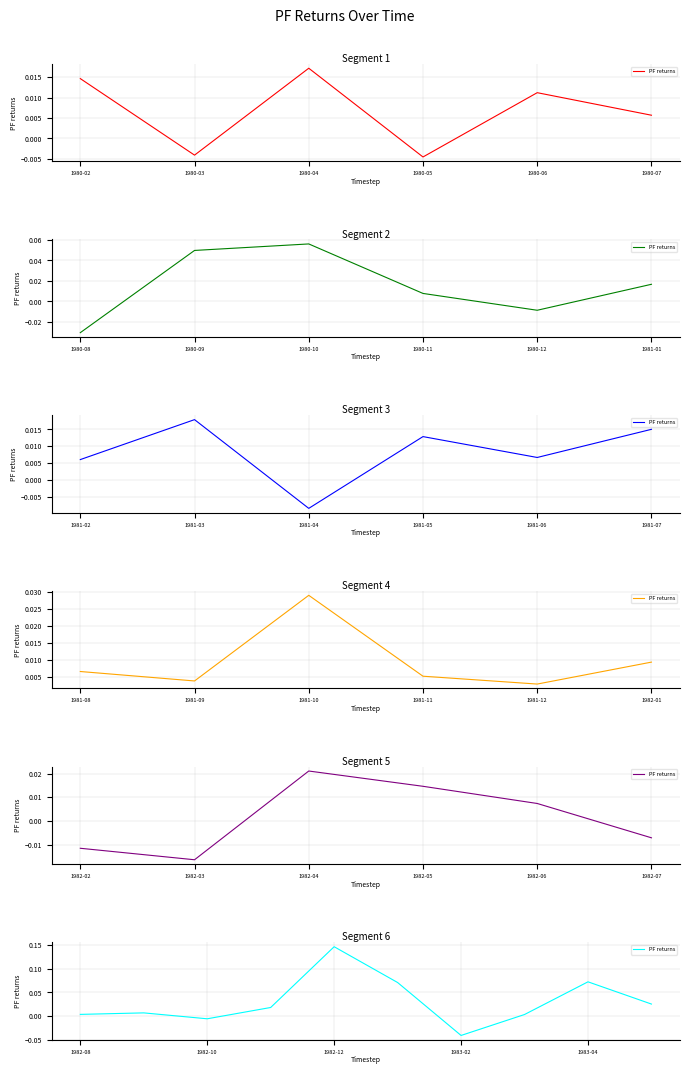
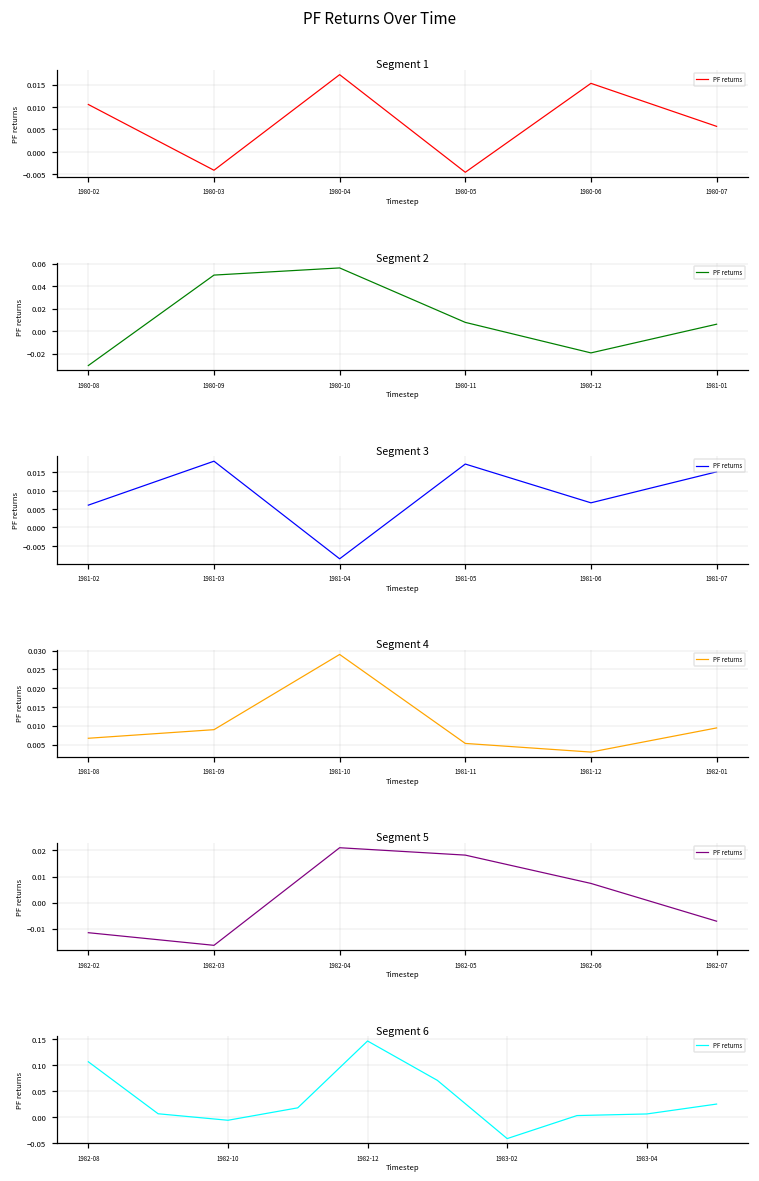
  {
    "Segment 1": {
-     "1980-02": 0.015,
+     "1980-02": 0.011,
      "1980-03": -0.004,
      "1980-04": 0.017,
      "1980-05": -0.005,
-     "1980-06": 0.011,
+     "1980-06": 0.015,
      "1980-07": 0.006
    },
    "Segment 2": {
      "1980-08": -0.031,
      "1980-09": 0.050,
      "1980-10": 0.056,
      "1980-11": 0.008,
-     "1980-12": -0.009,
-     "1981-01": 0.017
+     "1980-12": -0.019,
+     "1981-01": 0.006
    },
    "Segment 3": {
      "1981-02": 0.006,
      "1981-03": 0.018,
      "1981-04": -0.008,
-     "1981-05": 0.013,
+     "1981-05": 0.017,
      "1981-06": 0.007,
      "1981-07": 0.015
    },
    "Segment 4": {
      "1981-08": 0.007,
-     "1981-09": 0.004,
+     "1981-09": 0.009,
      "1981-10": 0.029,
      "1981-11": 0.005,
      "1981-12": 0.003,
      "1982-01": 0.009
    },
    "Segment 5": {
      "1982-02": -0.012,
      "1982-03": -0.016,
      "1982-04": 0.021,
-     "1982-05": 0.015,
+     "1982-05": 0.018,
      "1982-06": 0.007,
      "1982-07": -0.007
    },
    "Segment 6": {
-     "1982-08": 0.00,
+     "1982-08": 0.11,
      "1982-10": -0.01,
      "1982-12": 0.15,
      "1983-02": -0.04,
-     "1983-04": 0.07
+     "1983-04": 0.01
    }
  }
